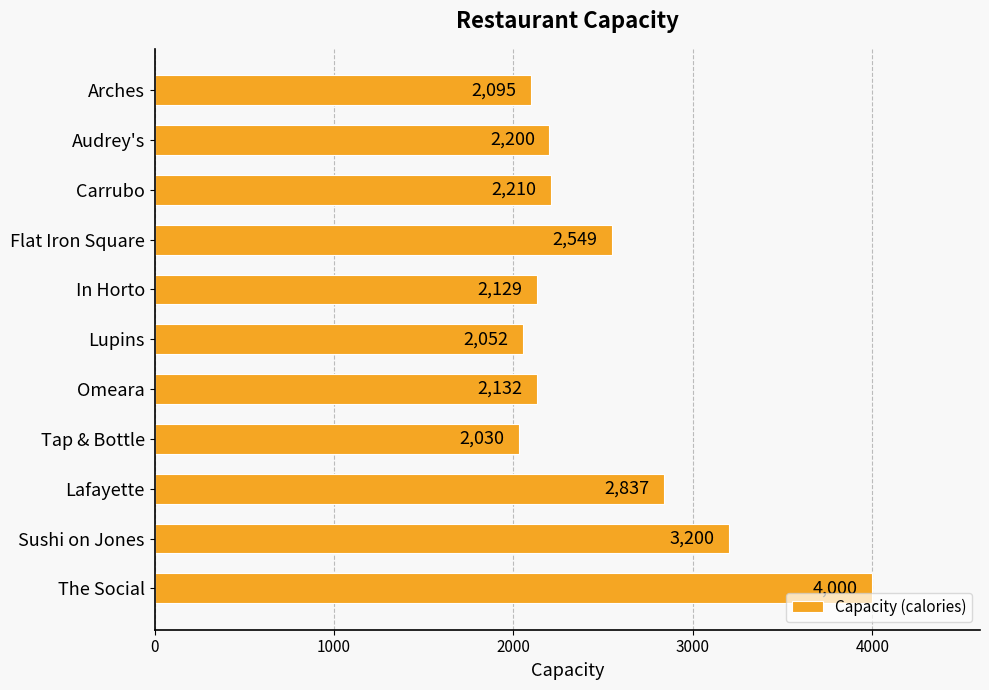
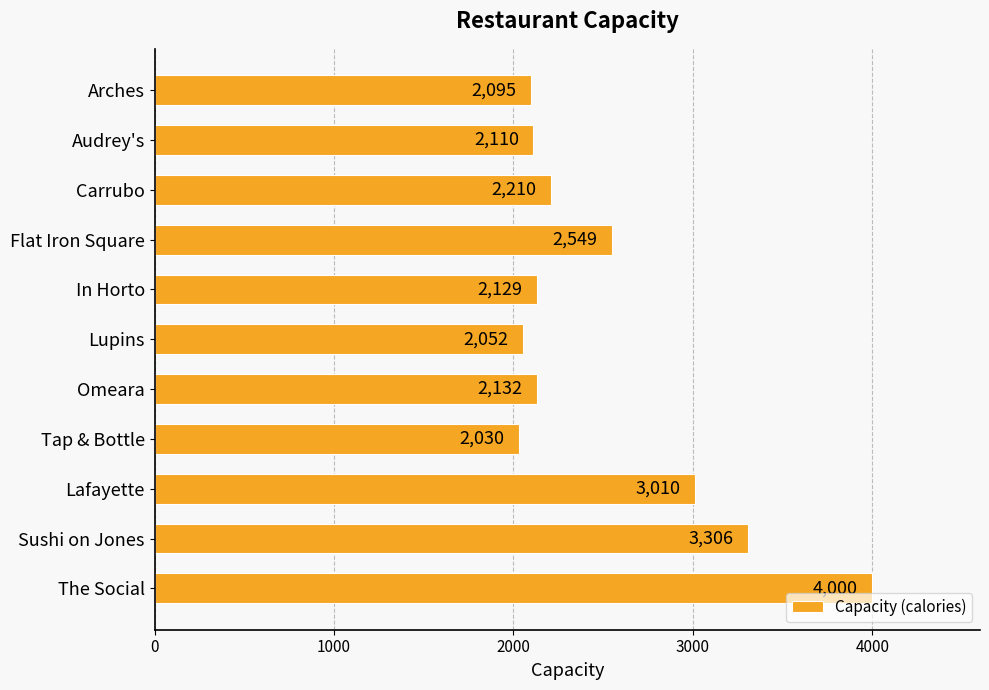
  {
    "Arches": "2,095",
-   "Audrey's": "2,200",
+   "Audrey's": "2,110",
    "Carrubo": "2,210",
    "Flat Iron Square": "2,549",
    "In Horto": "2,129",
    "Lupins": "2,052",
    "Omeara": "2,132",
    "Tap & Bottle": "2,030",
-   "Lafayette": "2,837",
-   "Sushi on Jones": "3,200"
+   "Lafayette": "3,010",
+   "Sushi on Jones": "3,306"
  }
